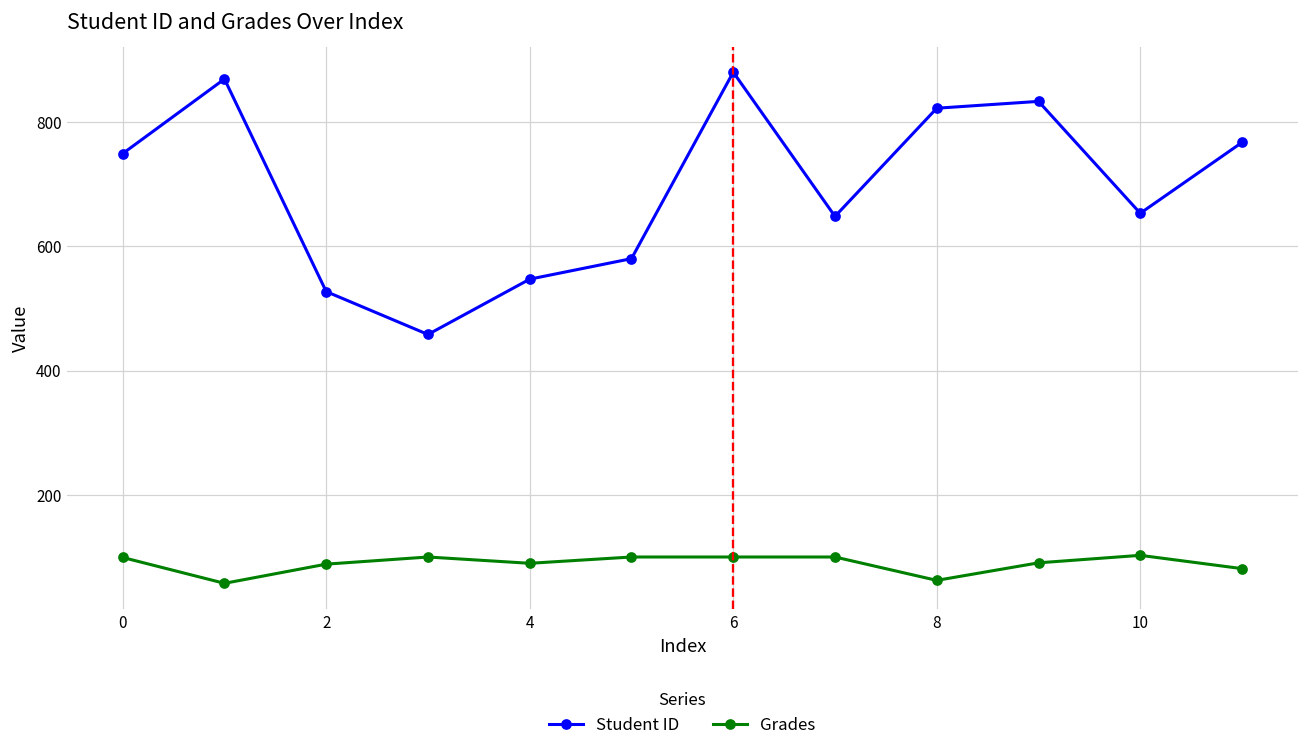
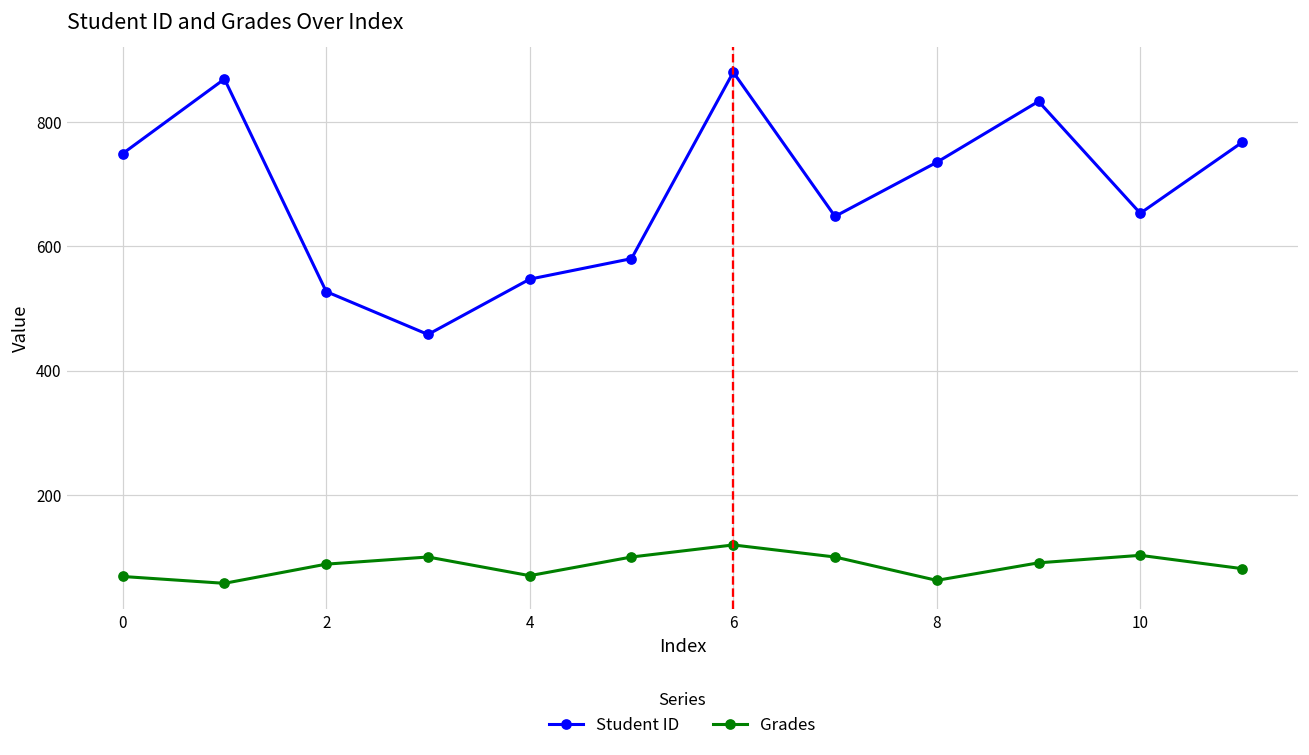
  {
    "Student ID": {
      "0": 750,
      "2": 530,
      "4": 550,
      "6": 880,
-     "8": 820,
+     "8": 740,
      "10": 650
    },
    "Grades": {
-     "0": 100,
+     "0": 70,
      "2": 90,
-     "4": 90,
-     "6": 100,
+     "4": 70,
+     "6": 120,
      "8": 60,
      "10": 100
    }
  }
